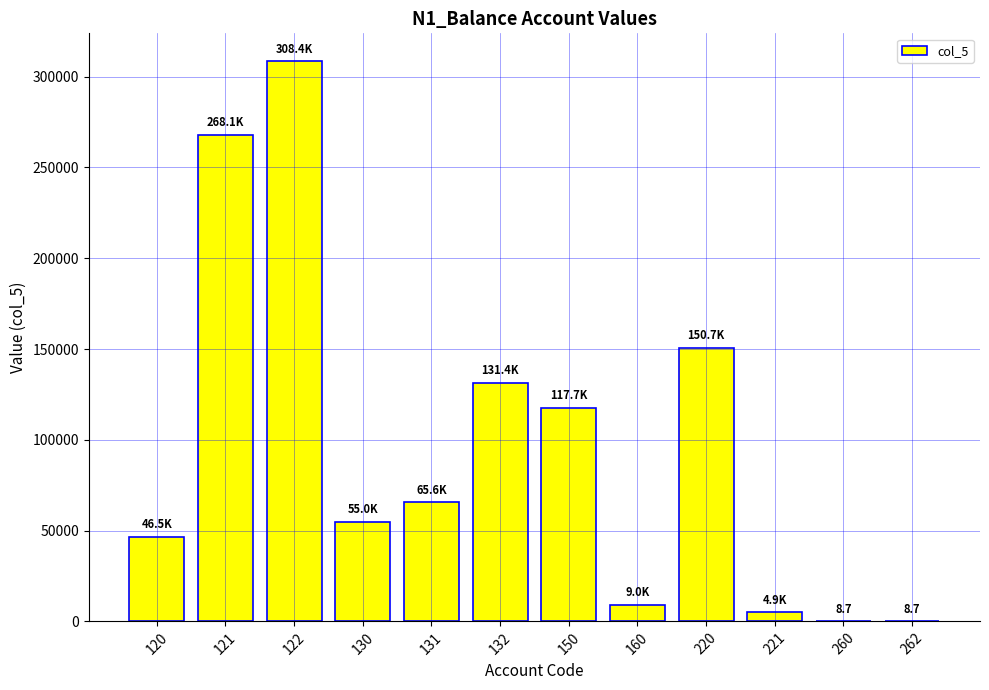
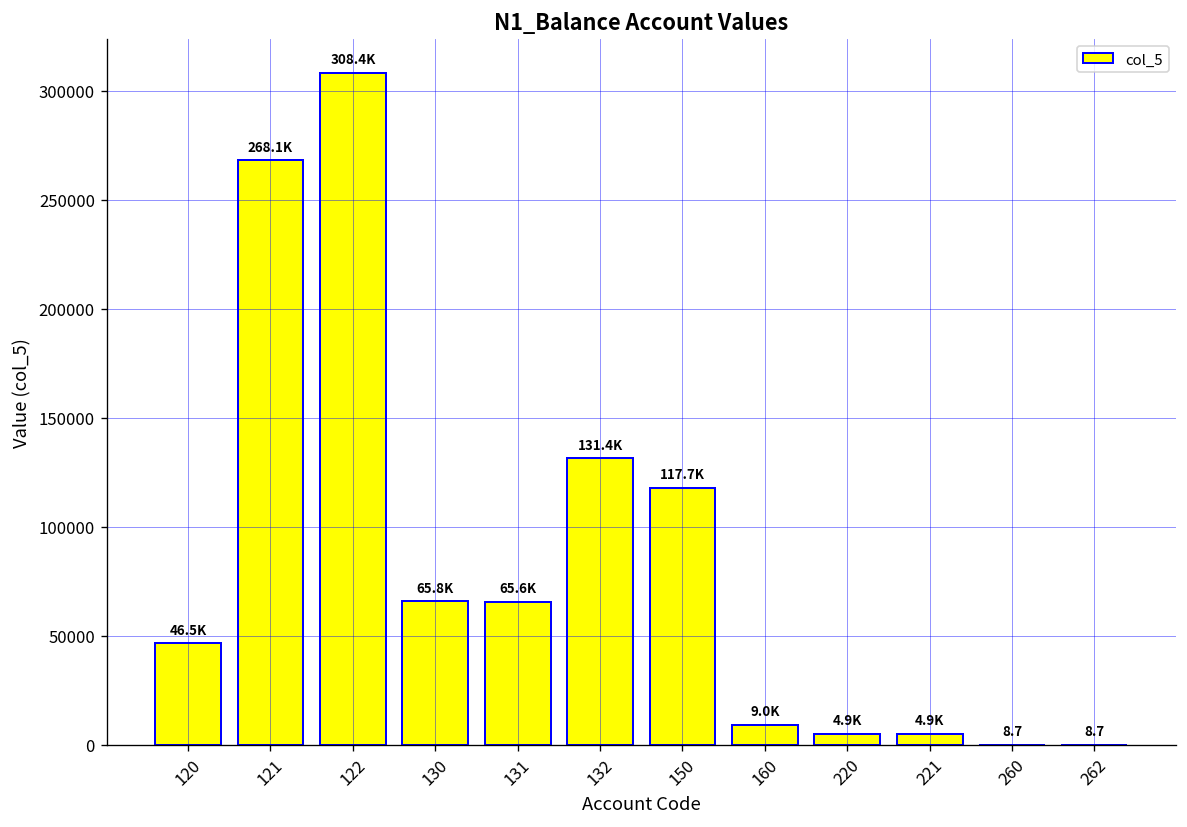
  {
    "120": "46.5K",
    "121": "268.1K",
    "122": "308.4K",
-   "130": "55.0K",
+   "130": "65.8K",
    "131": "65.6K",
    "132": "131.4K",
    "150": "117.7K",
    "160": "9.0K",
-   "220": "150.7K",
+   "220": "4.9K",
    "221": "4.9K",
    "260": "8.7",
    "262": "8.7"
  }
